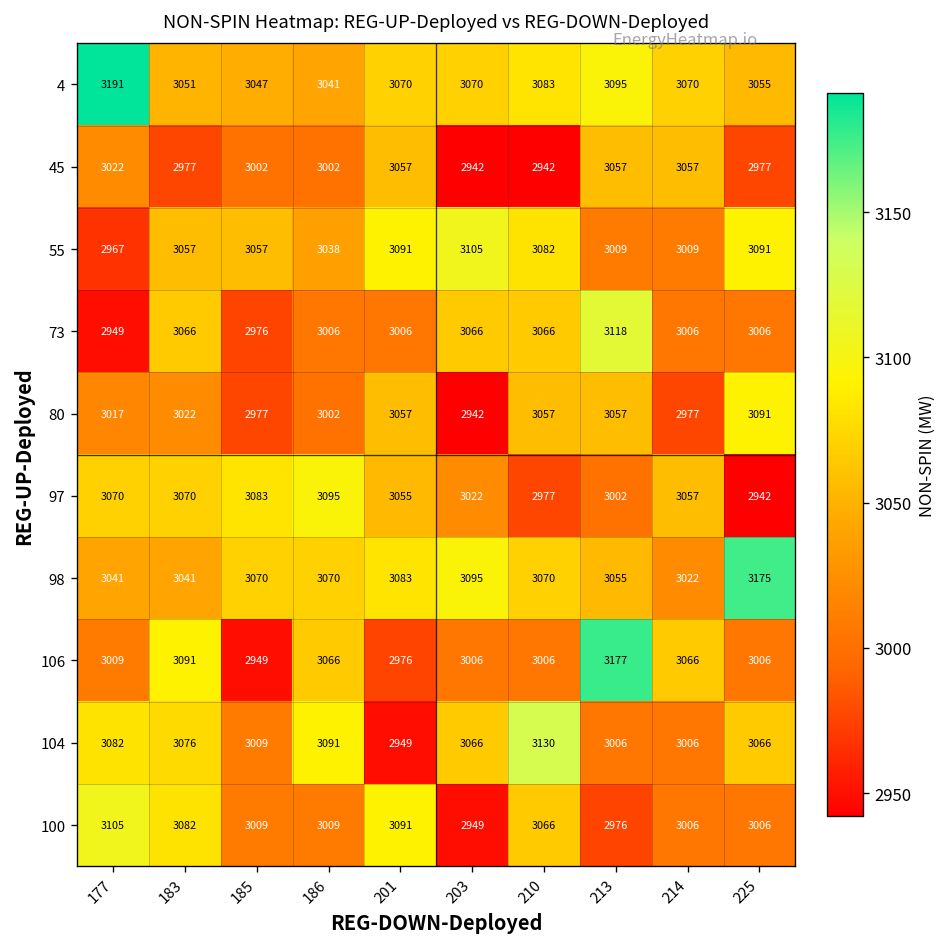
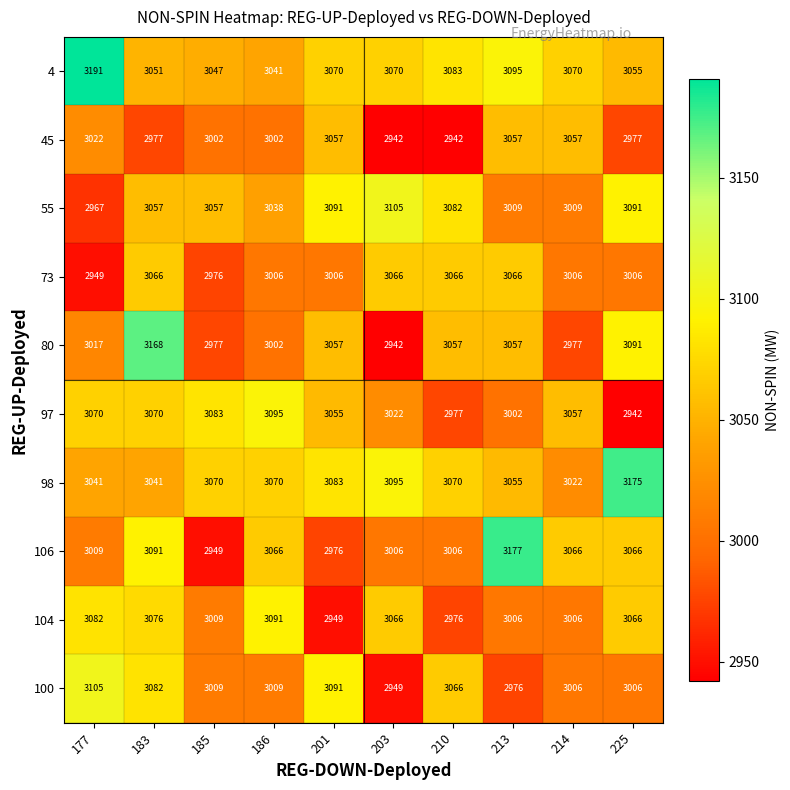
  {
    "4": {
      "177": 3191,
      "183": 3051,
      "185": 3047,
      "186": 3041,
      "201": 3070,
      "203": 3070,
      "210": 3083,
      "213": 3095,
      "214": 3070,
      "225": 3055
    },
    "45": {
      "177": 3022,
      "183": 2977,
      "185": 3002,
      "186": 3002,
      "201": 3057,
      "203": 2942,
      "210": 2942,
      "213": 3057,
      "214": 3057,
      "225": 2977
    },
    "55": {
      "177": 2967,
      "183": 3057,
      "185": 3057,
      "186": 3038,
      "201": 3091,
      "203": 3105,
      "210": 3082,
      "213": 3009,
      "214": 3009,
      "225": 3091
    },
    "73": {
      "177": 2949,
      "183": 3066,
      "185": 2976,
      "186": 3006,
      "201": 3006,
      "203": 3066,
      "210": 3066,
-     "213": 3118,
+     "213": 3066,
      "214": 3006,
      "225": 3006
    },
    "80": {
      "177": 3017,
-     "183": 3022,
+     "183": 3168,
      "185": 2977,
      "186": 3002,
      "201": 3057,
      "203": 2942,
      "210": 3057,
      "213": 3057,
      "214": 2977,
      "225": 3091
    },
    "97": {
      "177": 3070,
      "183": 3070,
      "185": 3083,
      "186": 3095,
      "201": 3055,
      "203": 3022,
      "210": 2977,
      "213": 3002,
      "214": 3057,
      "225": 2942
    },
    "98": {
      "177": 3041,
      "183": 3041,
      "185": 3070,
      "186": 3070,
      "201": 3083,
      "203": 3095,
      "210": 3070,
      "213": 3055,
      "214": 3022,
      "225": 3175
    },
    "106": {
      "177": 3009,
      "183": 3091,
      "185": 2949,
      "186": 3066,
      "201": 2976,
      "203": 3006,
      "210": 3006,
      "213": 3177,
      "214": 3066,
-     "225": 3006
+     "225": 3066
    },
    "104": {
      "177": 3082,
      "183": 3076,
      "185": 3009,
      "186": 3091,
      "201": 2949,
      "203": 3066,
-     "210": 3130,
+     "210": 2976,
      "213": 3006,
      "214": 3006,
      "225": 3066
    },
    "100": {
      "177": 3105,
      "183": 3082,
      "185": 3009,
      "186": 3009,
      "201": 3091,
      "203": 2949,
      "210": 3066,
      "213": 2976,
      "214": 3006,
      "225": 3006
    }
  }
